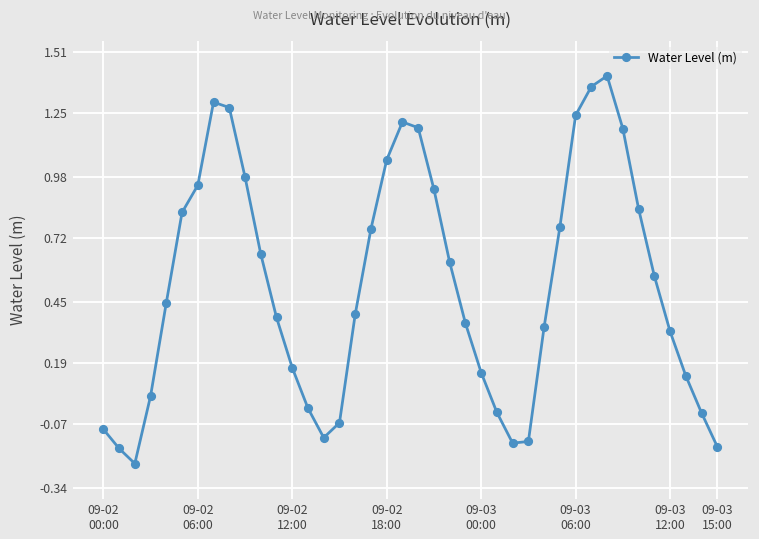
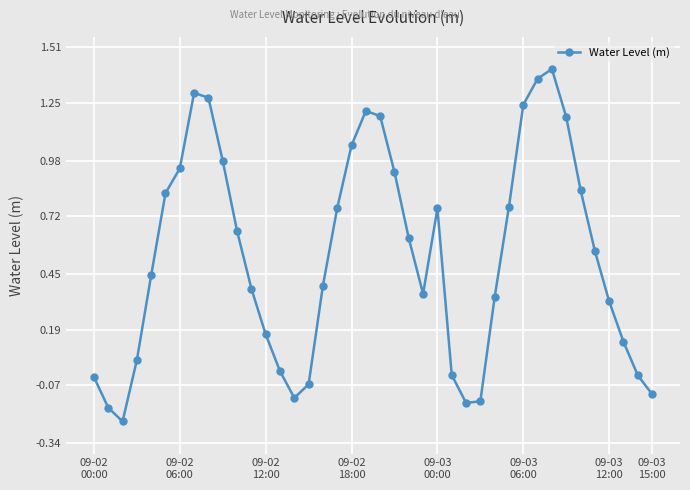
  {
-   "09-02 00:00": -0.09,
+   "09-02 00:00": -0.03,
    "09-02 06:00": 0.94,
    "09-02 12:00": 0.17,
    "09-02 18:00": 1.05,
-   "09-03 00:00": 0.15,
+   "09-03 00:00": 0.76,
    "09-03 06:00": 1.24,
    "09-03 12:00": 0.32,
-   "09-03 15:00": -0.17
+   "09-03 15:00": -0.11
  }
